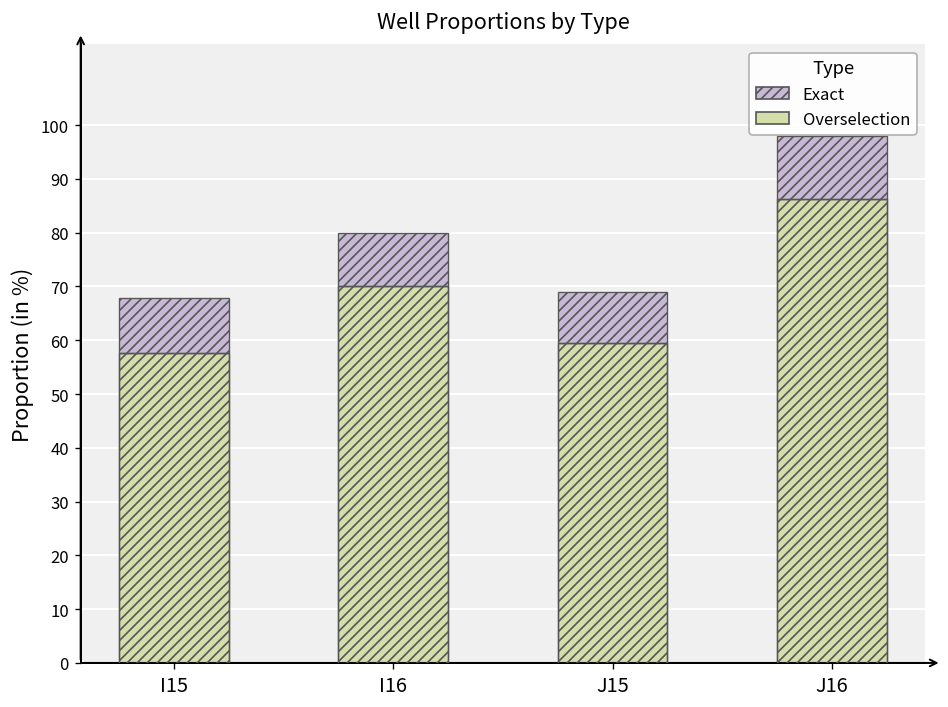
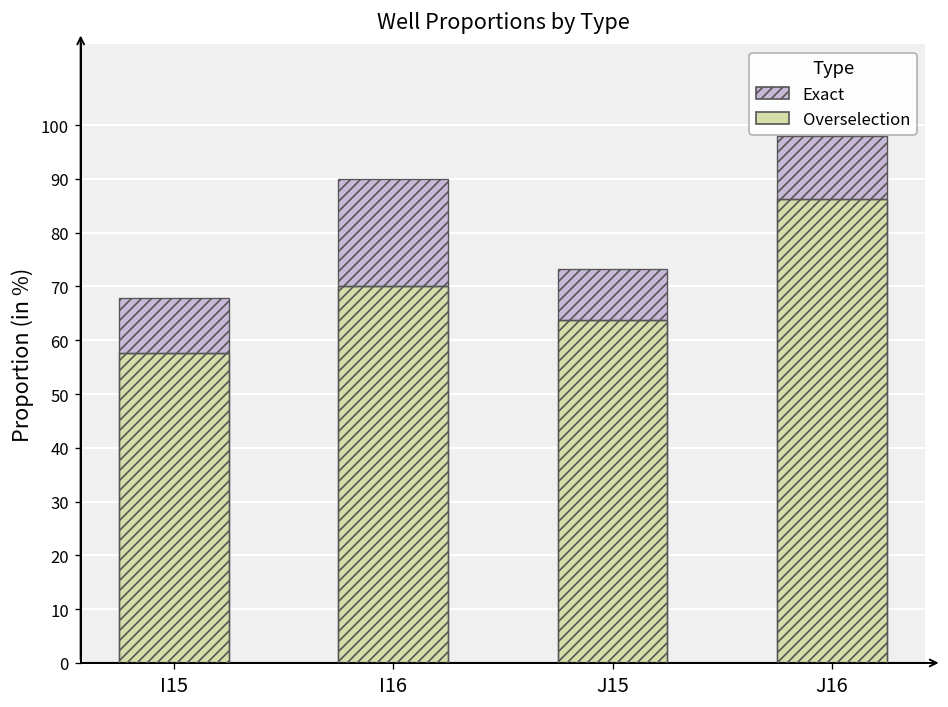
  {
    "Overselection": {
      "I15": 58,
      "I16": 70,
-     "J15": 59,
+     "J15": 64,
      "J16": 86
    },
    "Exact": {
      "I15": 10,
-     "I16": 10,
+     "I16": 20,
      "J15": 10
    }
  }
